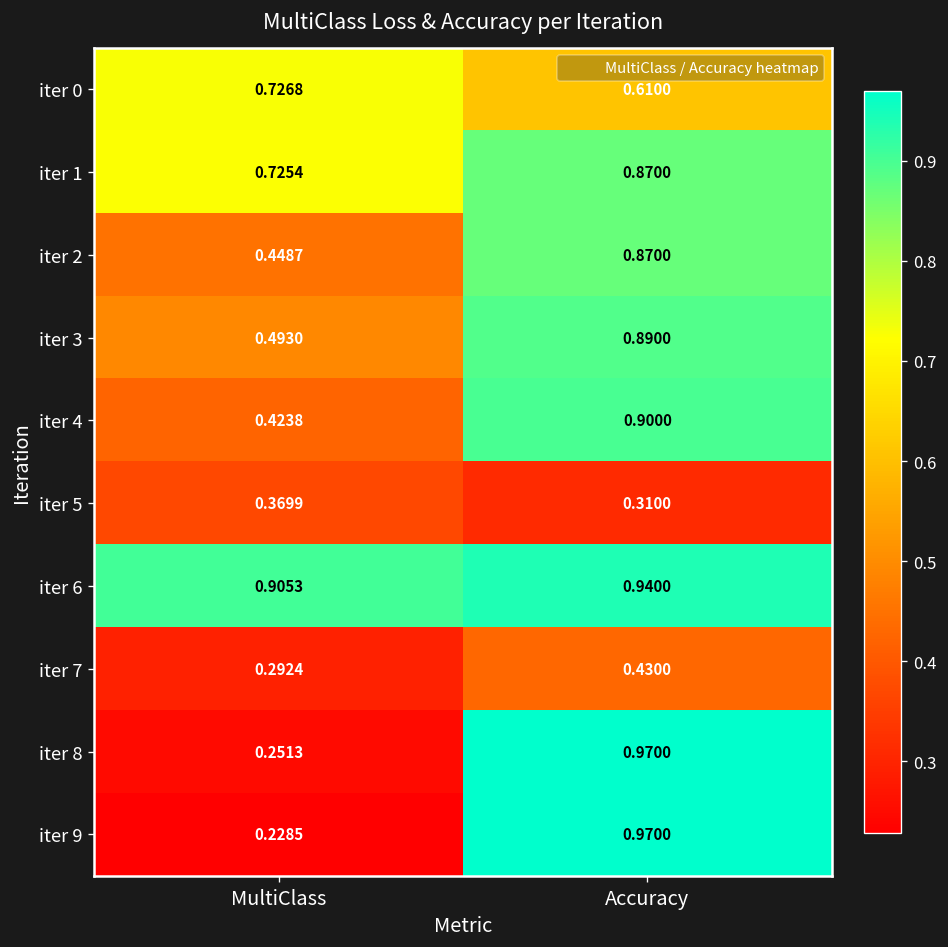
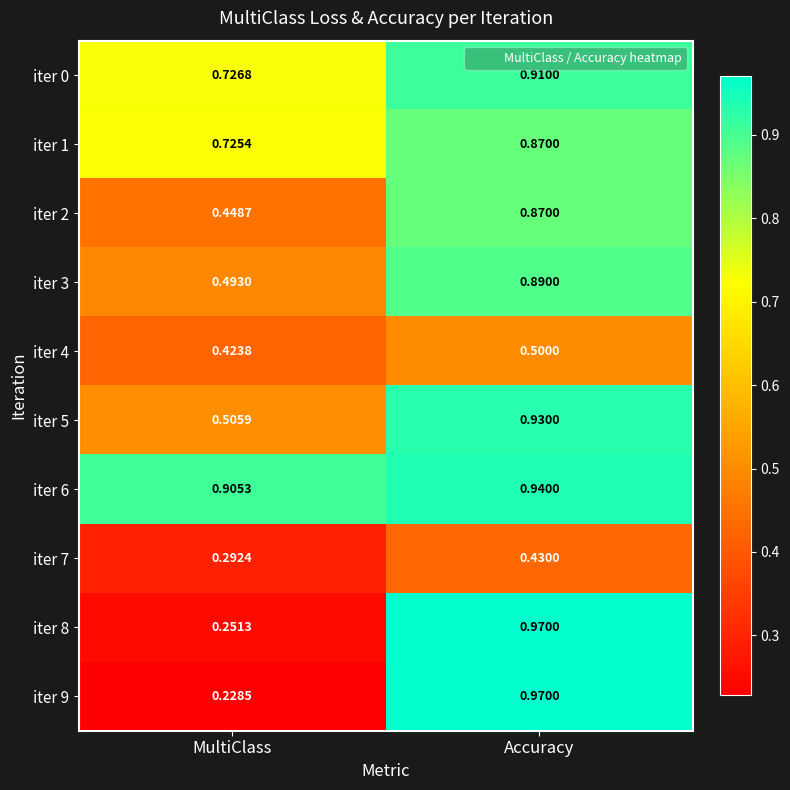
  {
    "iter 0": {
      "MultiClass": 0.7268,
-     "Accuracy": 0.6100
+     "Accuracy": 0.9100
    },
    "iter 1": {
      "MultiClass": 0.7254,
      "Accuracy": 0.8700
    },
    "iter 2": {
      "MultiClass": 0.4487,
      "Accuracy": 0.8700
    },
    "iter 3": {
      "MultiClass": 0.4930,
      "Accuracy": 0.8900
    },
    "iter 4": {
      "MultiClass": 0.4238,
-     "Accuracy": 0.9000
+     "Accuracy": 0.5000
    },
    "iter 5": {
-     "MultiClass": 0.3699,
-     "Accuracy": 0.3100
+     "MultiClass": 0.5059,
+     "Accuracy": 0.9300
    },
    "iter 6": {
      "MultiClass": 0.9053,
      "Accuracy": 0.9400
    },
    "iter 7": {
      "MultiClass": 0.2924,
      "Accuracy": 0.4300
    },
    "iter 8": {
      "MultiClass": 0.2513,
      "Accuracy": 0.9700
    },
    "iter 9": {
      "MultiClass": 0.2285,
      "Accuracy": 0.9700
    }
  }
